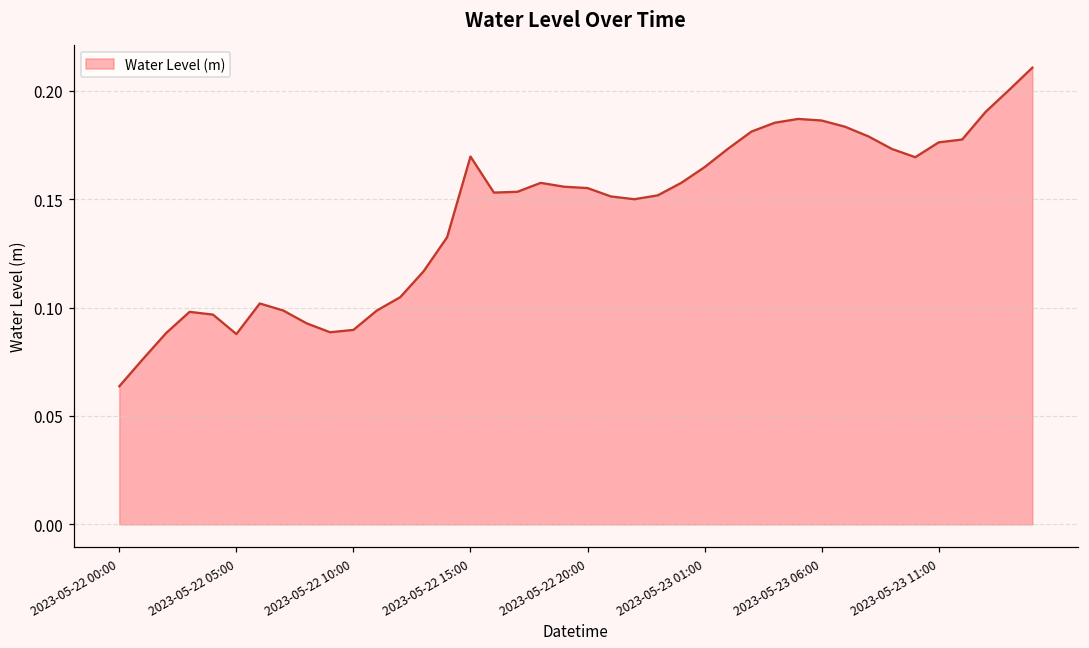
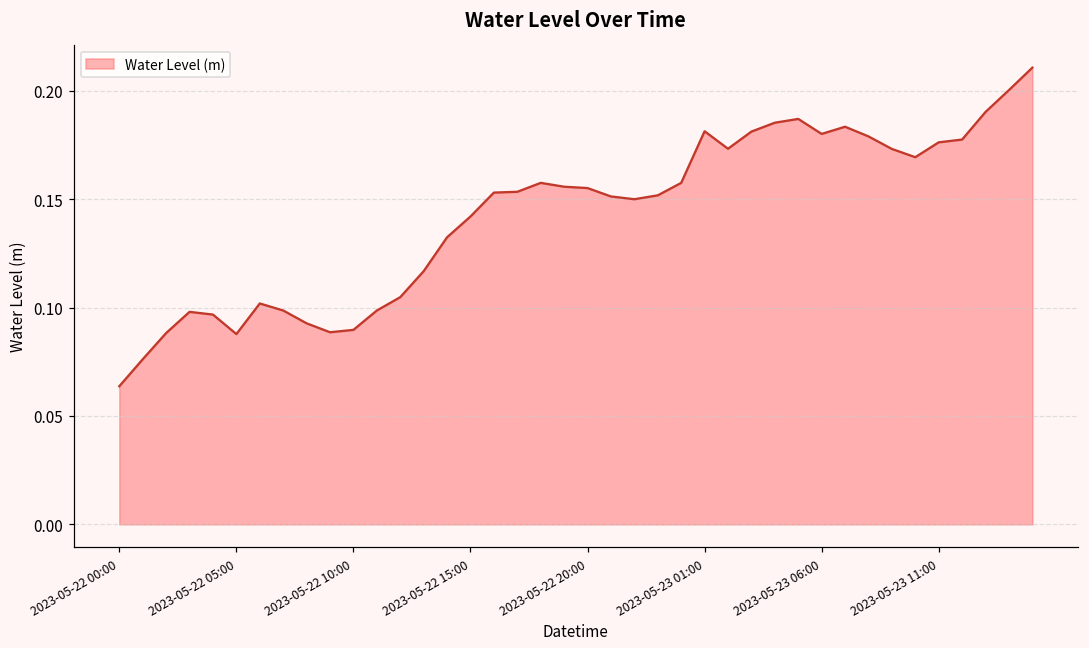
  {
    "2023-05-22 00:00": 0.064,
    "2023-05-22 05:00": 0.088,
    "2023-05-22 10:00": 0.090,
-   "2023-05-22 15:00": 0.170,
+   "2023-05-22 15:00": 0.142,
    "2023-05-22 20:00": 0.155,
-   "2023-05-23 01:00": 0.165,
-   "2023-05-23 06:00": 0.186,
+   "2023-05-23 01:00": 0.181,
+   "2023-05-23 06:00": 0.180,
    "2023-05-23 11:00": 0.176
  }
